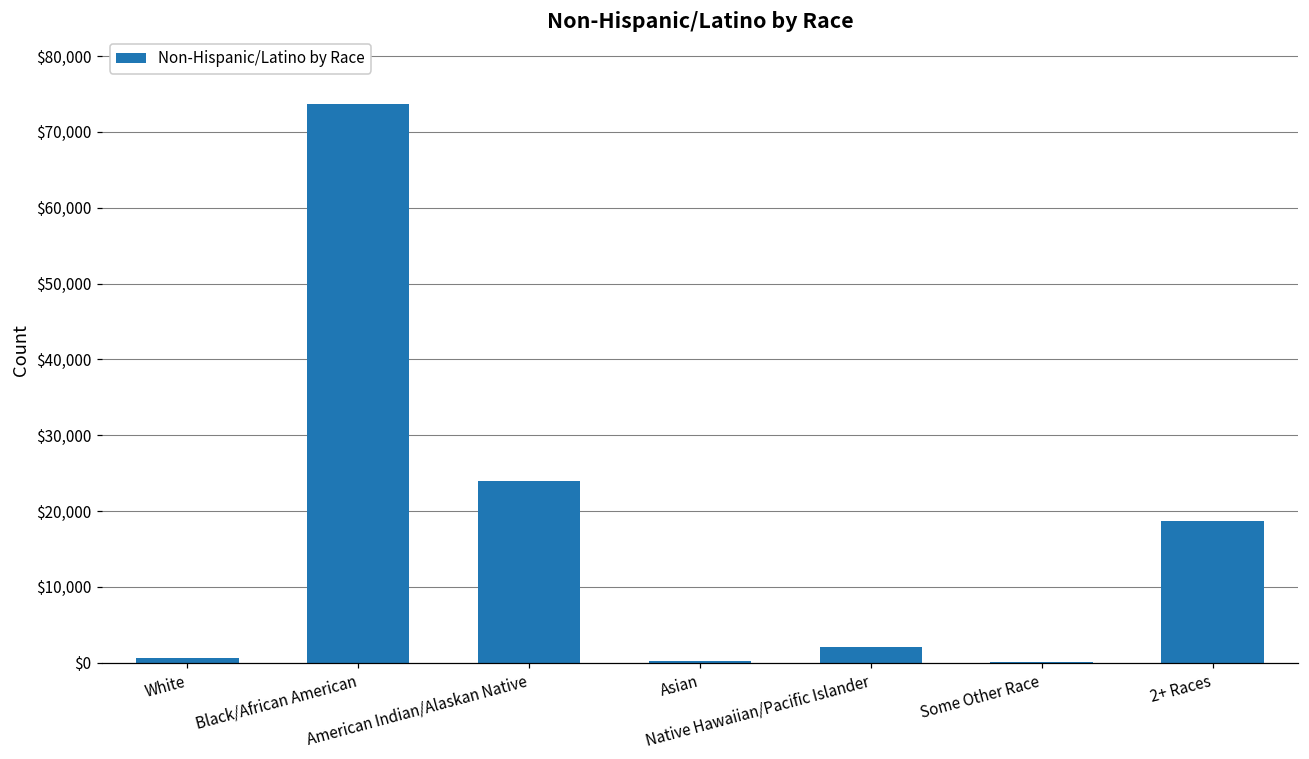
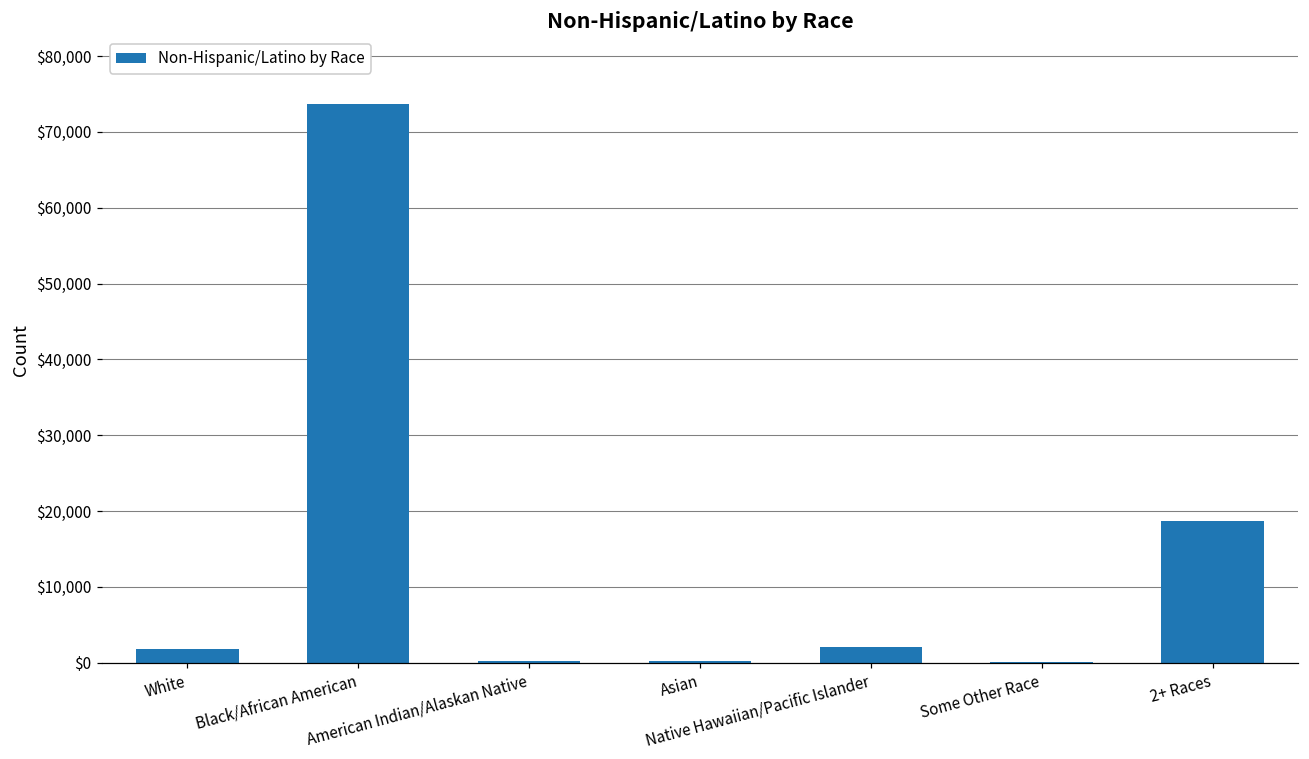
  {
-   "White": "$1,000",
+   "White": "$2,000",
    "Black/African American": "$74,000",
-   "American Indian/Alaskan Native": "$24,000",
+   "American Indian/Alaskan Native": "$0",
    "Native Hawaiian/Pacific Islander": "$2,000",
    "2+ Races": "$19,000"
  }
